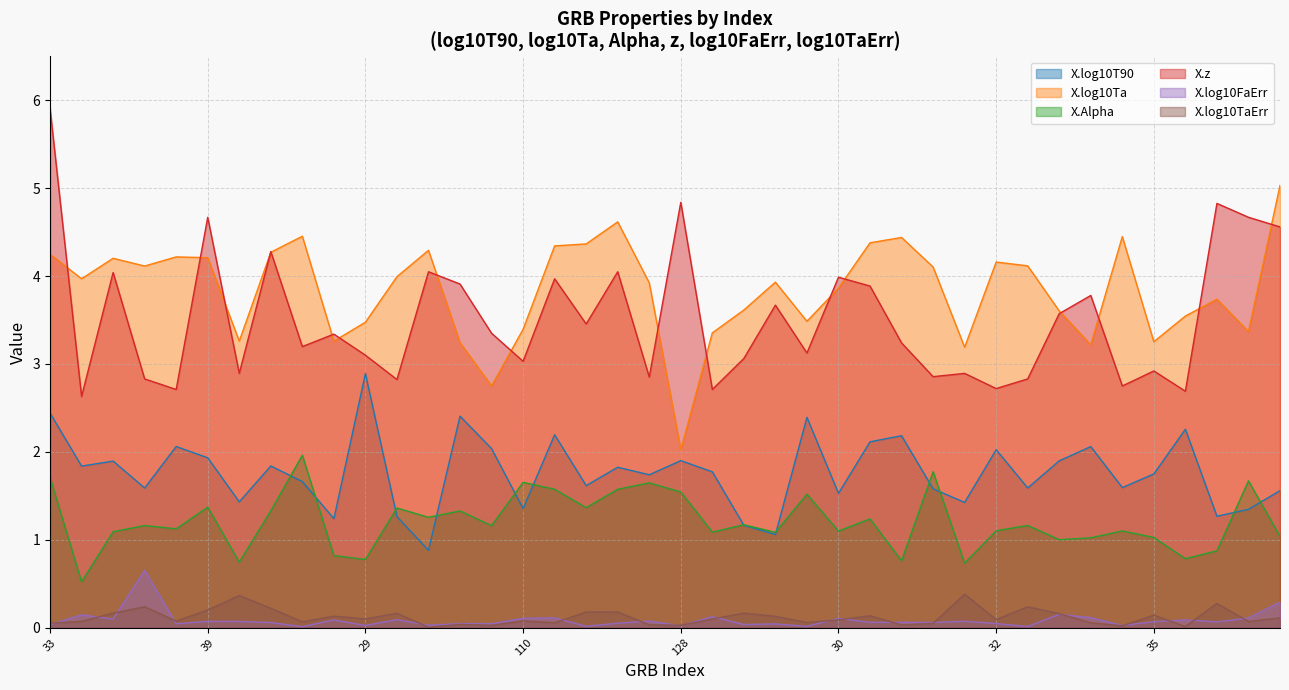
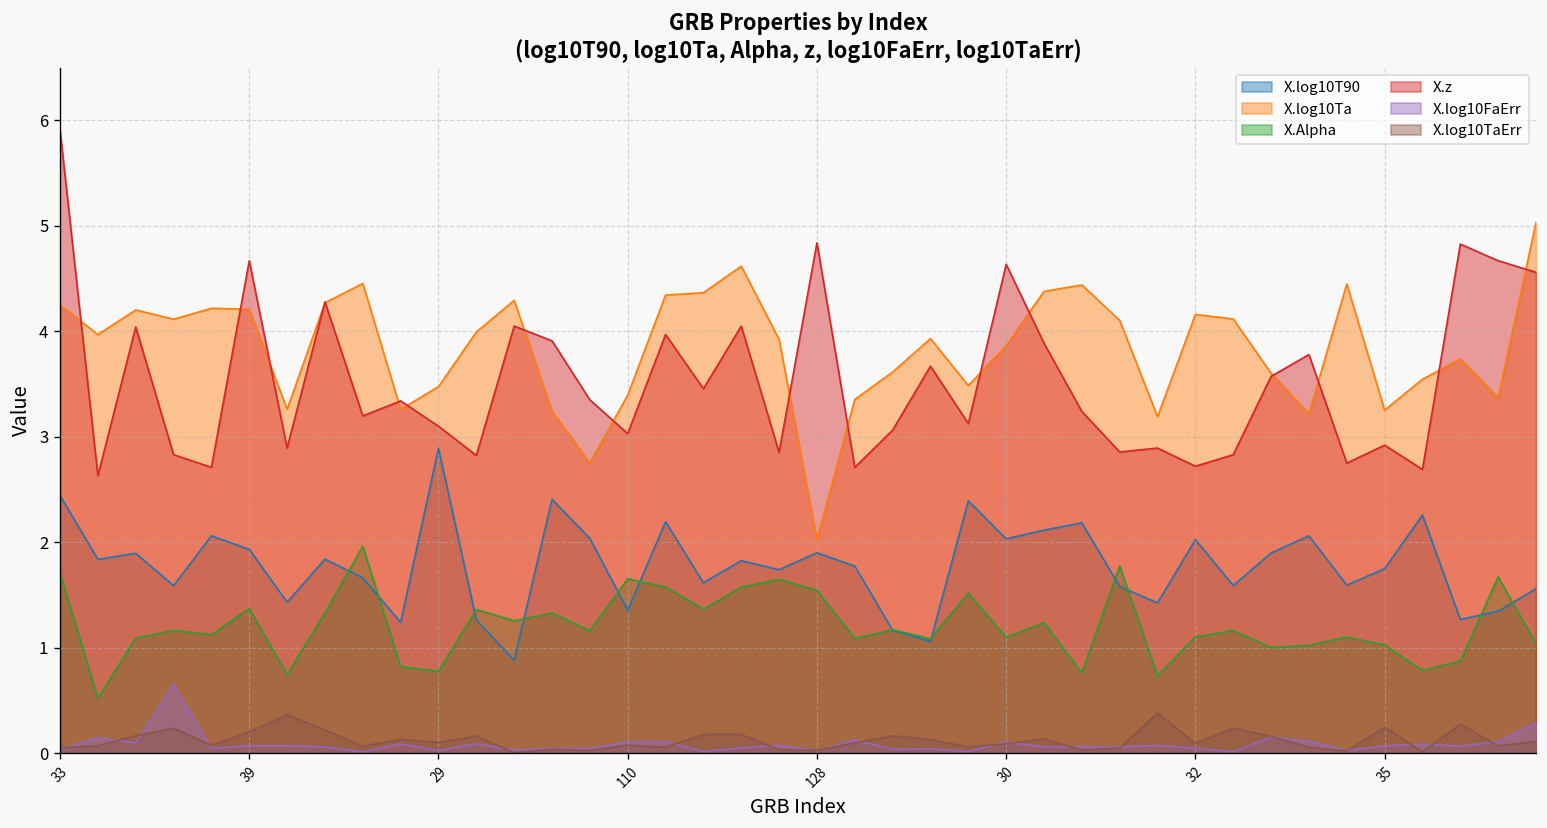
  {
    "X.log10T90": {
      "110": 1.4,
      "128": 1.9,
-     "30": 1.5,
+     "30": 2.0,
      "35": 1.7
    },
    "X.log10Ta": {
      "110": 3.4,
      "128": 2.0,
      "30": 3.9,
      "35": 3.3
    },
    "X.Alpha": {
      "110": 1.7,
      "128": 1.5,
      "30": 1.1,
      "35": 1.0
    },
    "X.z": {
      "110": 3.0,
      "128": 4.8,
-     "30": 4.0,
+     "30": 4.6,
      "35": 2.9
    },
    "X.log10FaErr": {
      "110": 0.1,
      "35": 0.1
    },
    "X.log10TaErr": {
      "110": 0.1,
-     "35": 0.1
+     "35": 0.2
    }
  }
